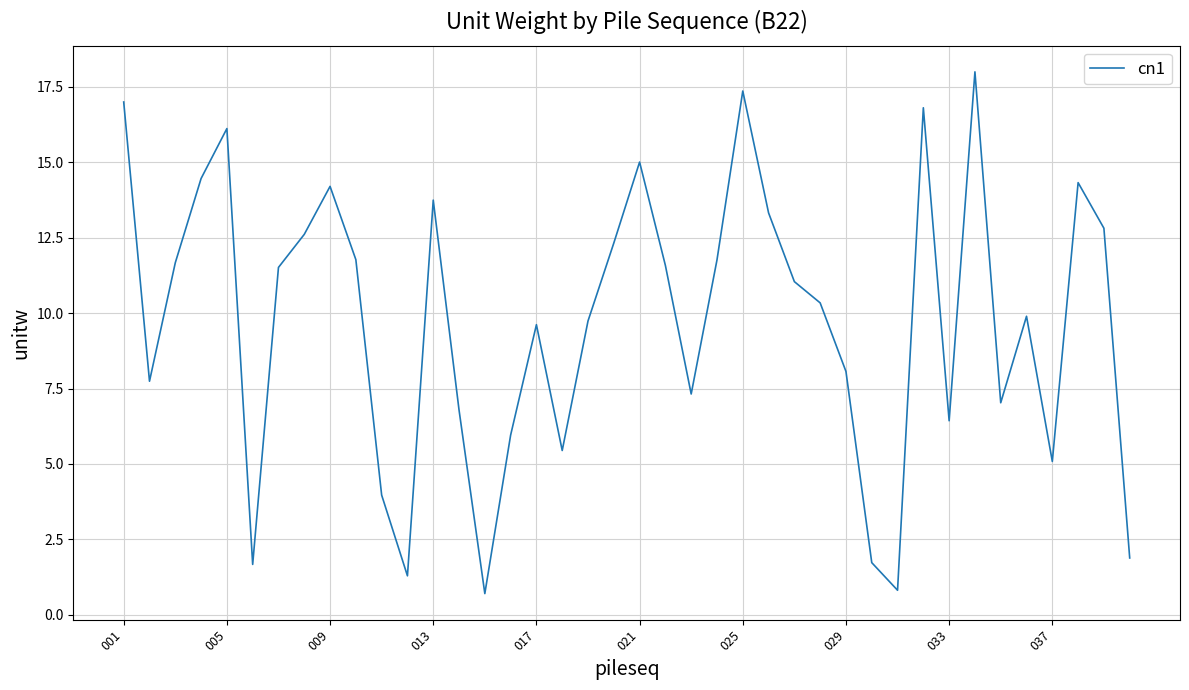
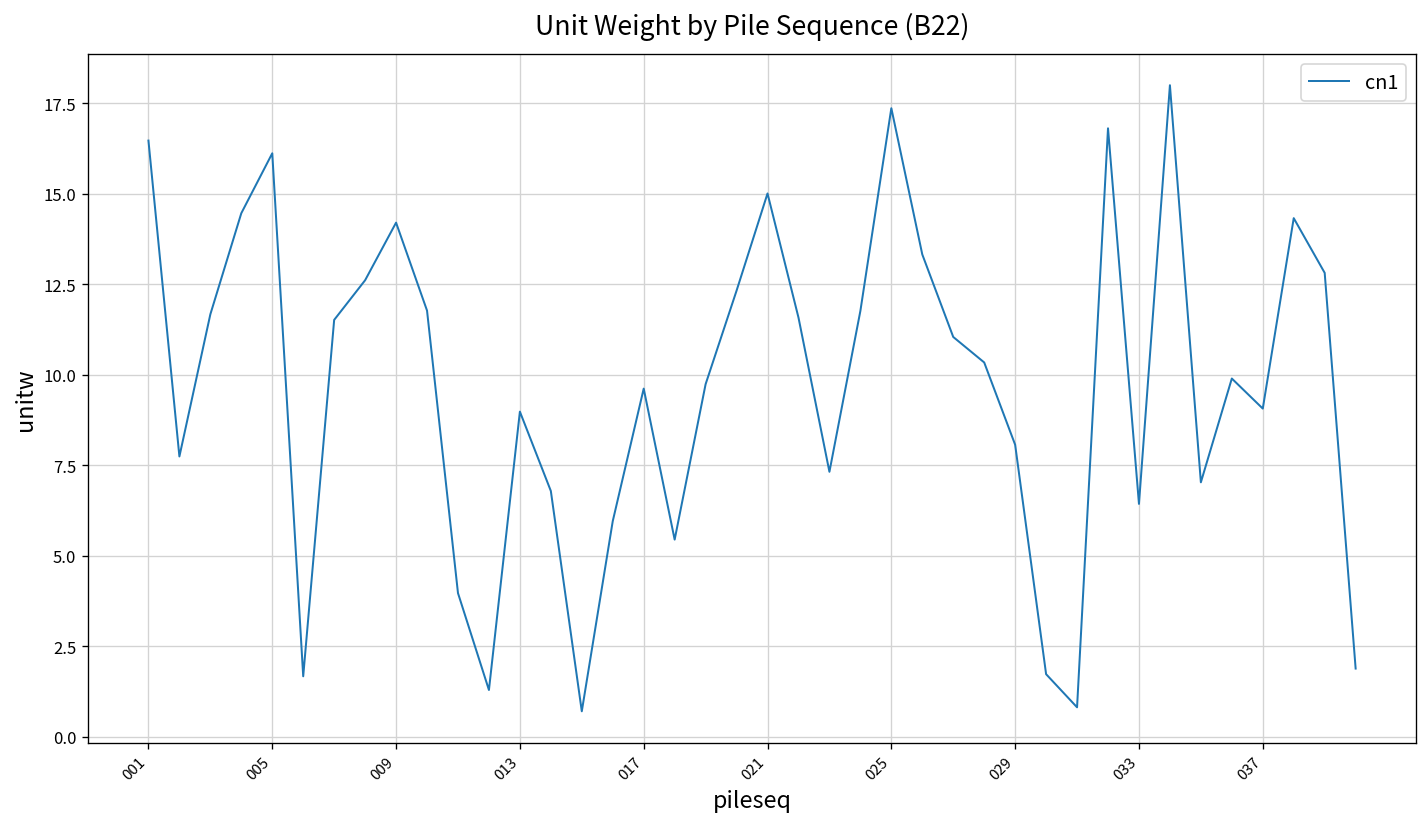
  {
-   "001": 17.0,
+   "001": 16.5,
    "005": 16.1,
    "009": 14.2,
-   "013": 13.7,
+   "013": 9.0,
    "017": 9.6,
    "021": 15.0,
    "025": 17.4,
    "029": 8.1,
    "033": 6.4,
-   "037": 5.1
+   "037": 9.1
  }
